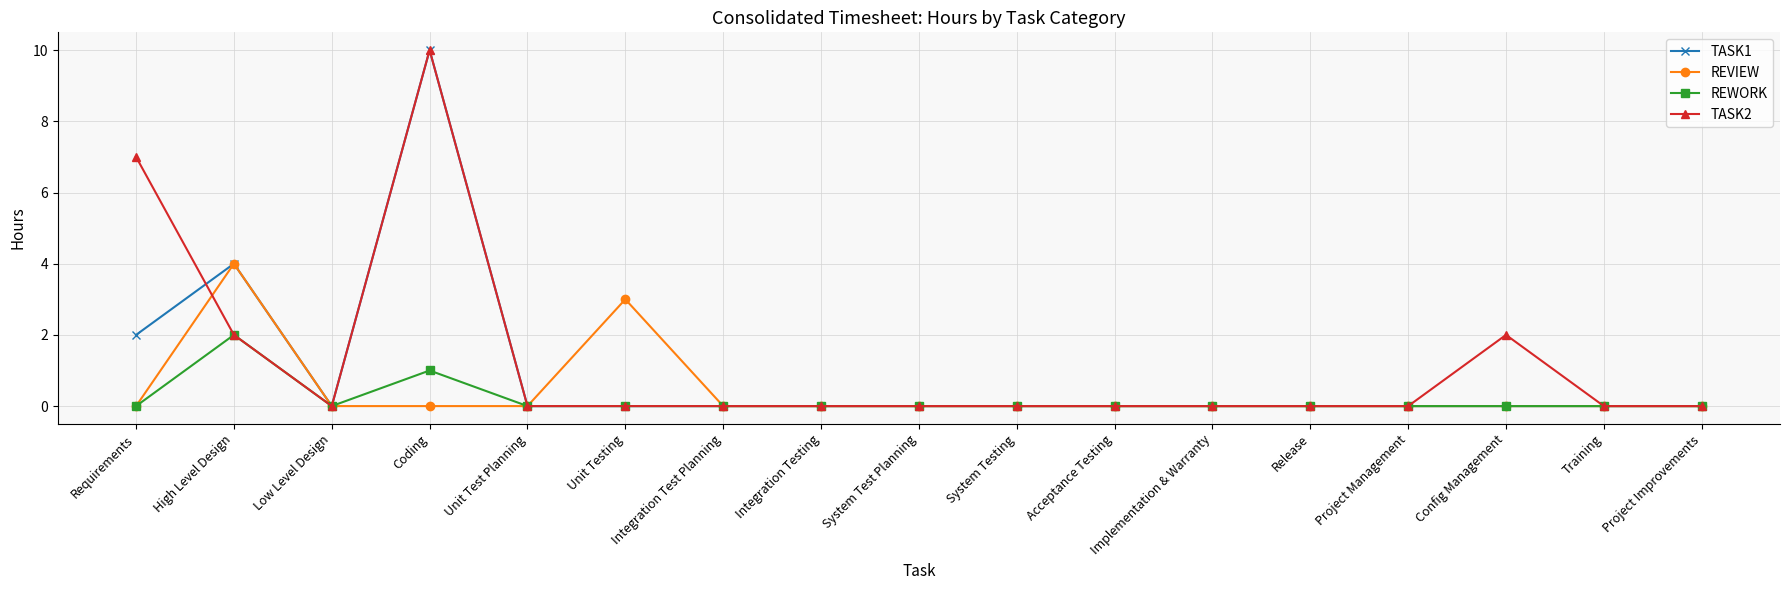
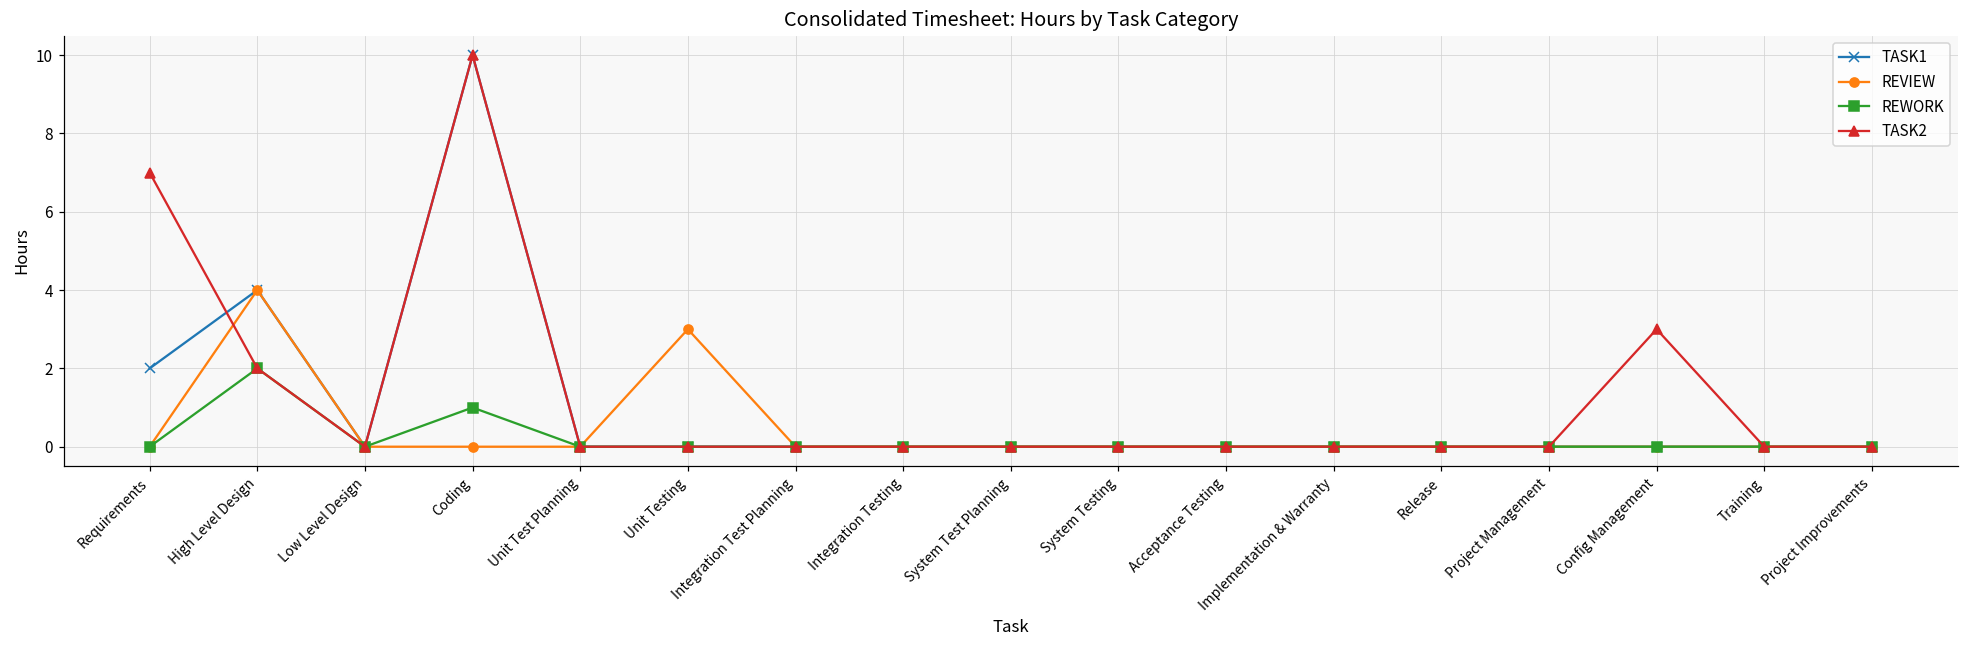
  {
    "TASK1": {
      "Requirements": 2
    },
    "REVIEW": {
      "Coding": 0,
      "Unit Testing": 3
    },
    "REWORK": {
      "Coding": 1
    },
    "TASK2": {
      "Requirements": 7,
-     "Config Management": 2
+     "Config Management": 3
    }
  }
